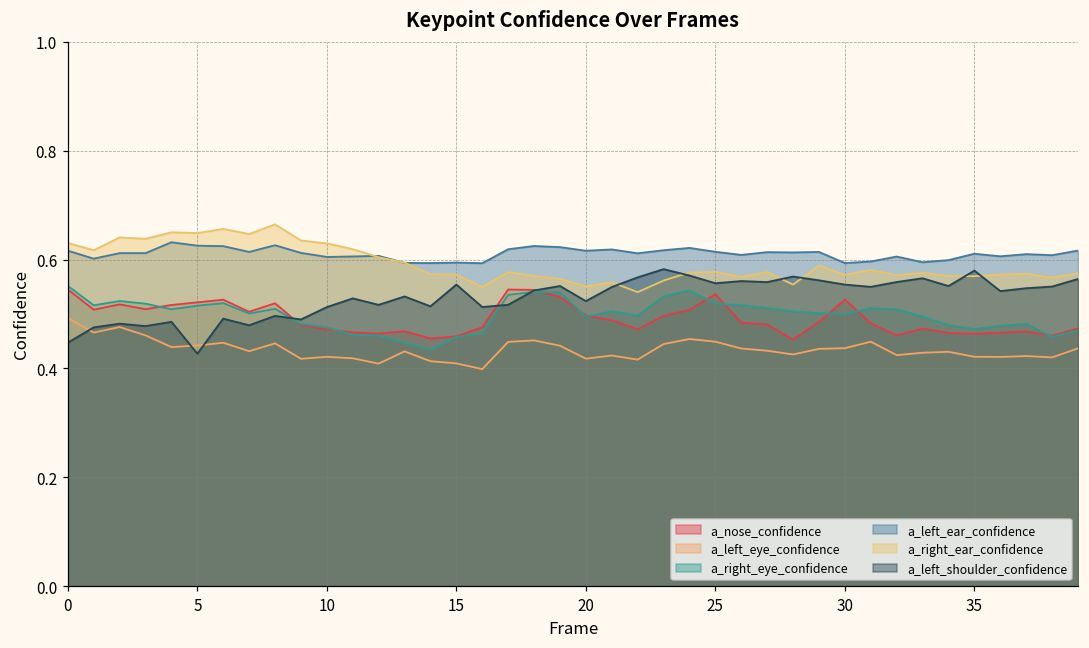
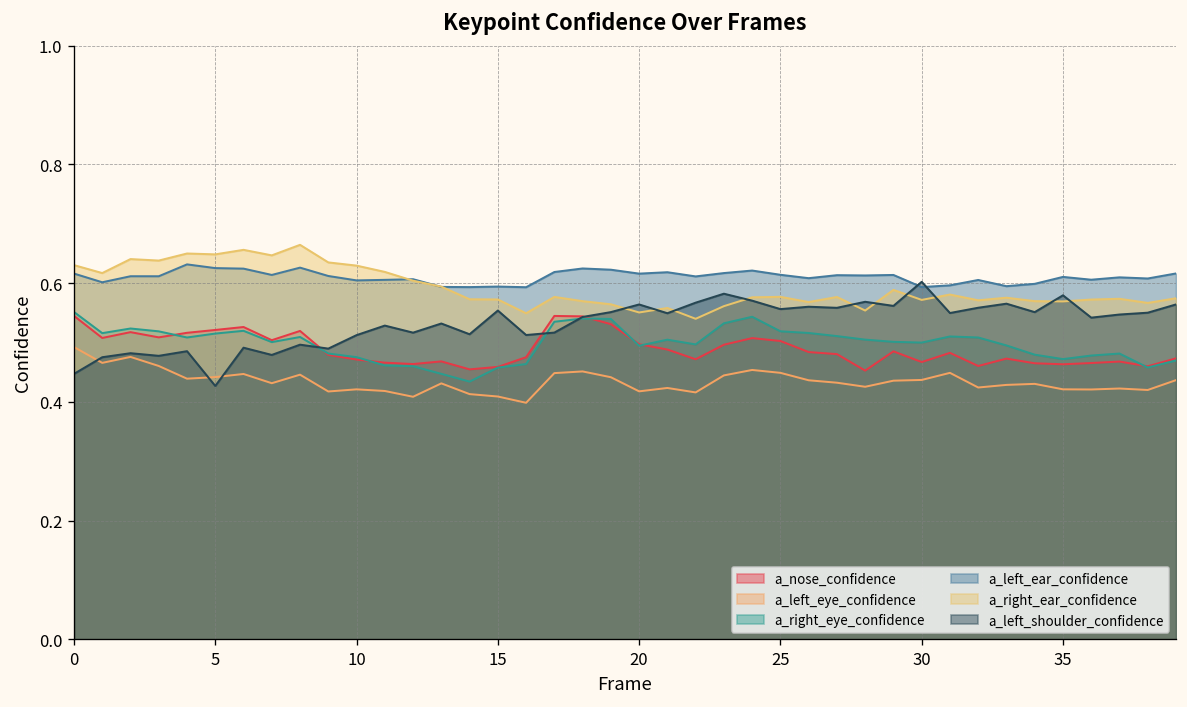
  {
    "a_nose_confidence": {
      "0": 0.54,
      "5": 0.52,
-     "25": 0.54,
-     "30": 0.53,
+     "25": 0.50,
+     "30": 0.47,
      "35": 0.46
    },
    "a_left_shoulder_confidence": {
      "0": 0.45,
      "5": 0.43,
      "10": 0.51,
      "15": 0.55,
-     "20": 0.52,
+     "20": 0.56,
      "25": 0.56,
-     "30": 0.55,
+     "30": 0.60,
      "35": 0.58
    }
  }
